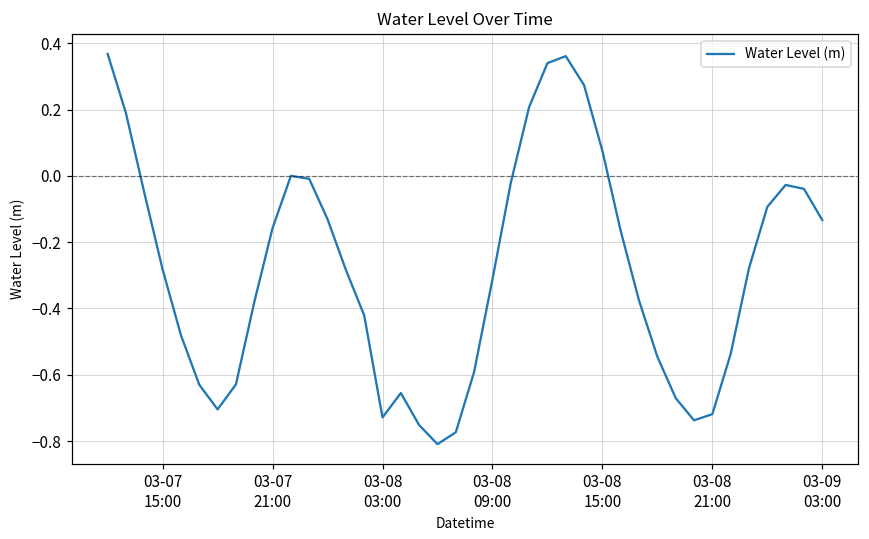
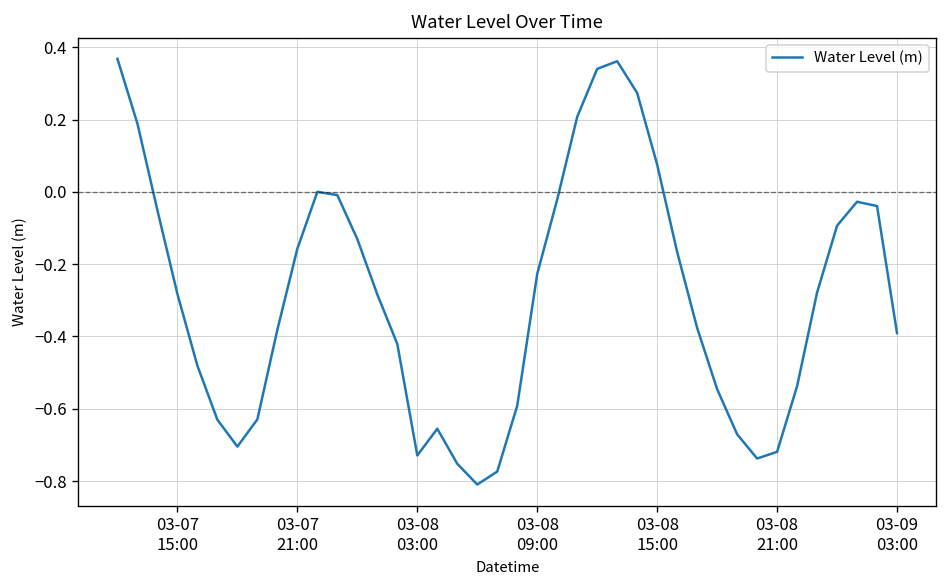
  {
    "03-07 15:00": -0.28,
    "03-07 21:00": -0.16,
    "03-08 03:00": -0.73,
-   "03-08 09:00": -0.31,
+   "03-08 09:00": -0.23,
    "03-08 15:00": 0.08,
    "03-08 21:00": -0.72,
-   "03-09 03:00": -0.13
+   "03-09 03:00": -0.39
  }
